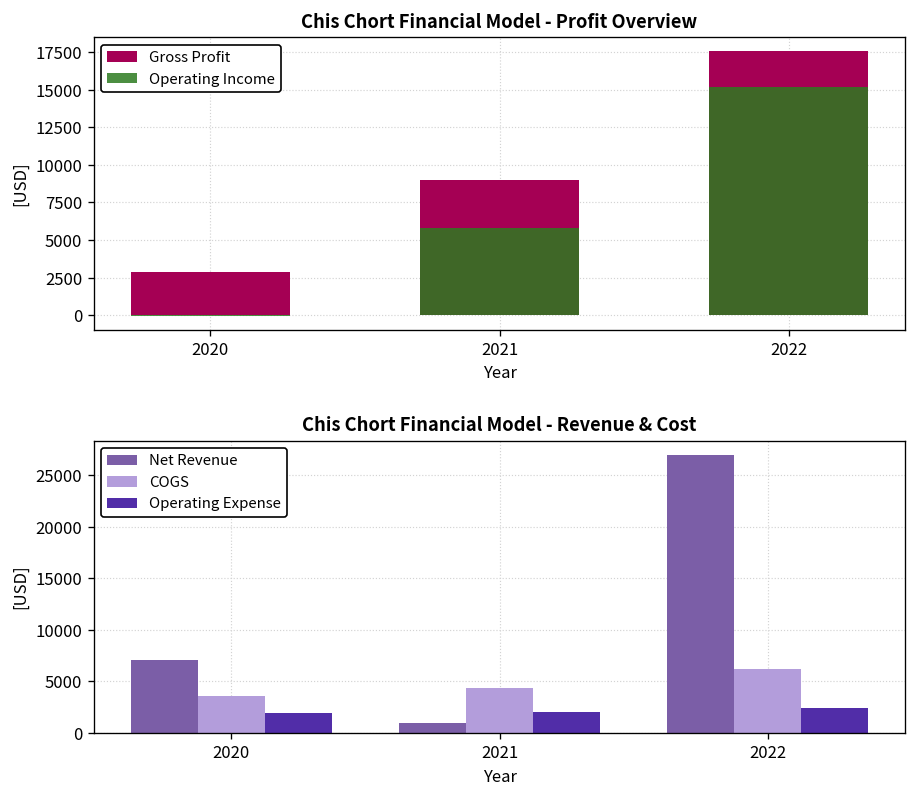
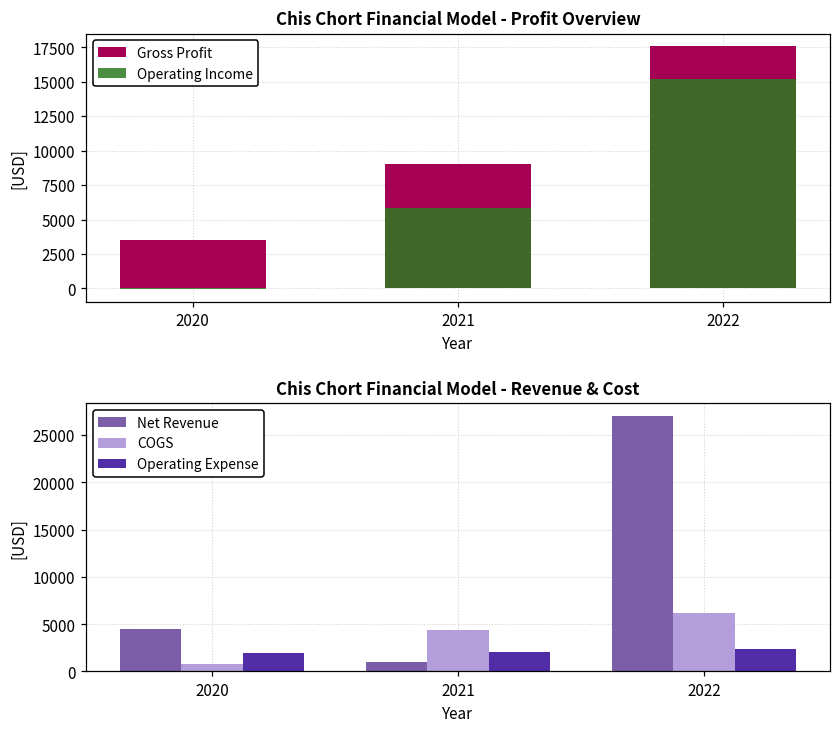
  {
    "Chis Chort Financial Model - Profit Overview": {
      "Gross Profit": {
-       "2020": 2900,
+       "2020": 3500,
        "2021": 9000,
        "2022": 17600
      }
    },
    "Chis Chort Financial Model - Revenue & Cost": {
      "Net Revenue": {
-       "2020": 7000,
+       "2020": 5000,
        "2021": 1000,
        "2022": 27000
      },
      "COGS": {
-       "2020": 4000,
+       "2020": 1000,
        "2021": 4000,
        "2022": 6000
      },
      "Operating Expense": {
        "2020": 2000,
        "2021": 2000,
        "2022": 2000
      }
    }
  }
